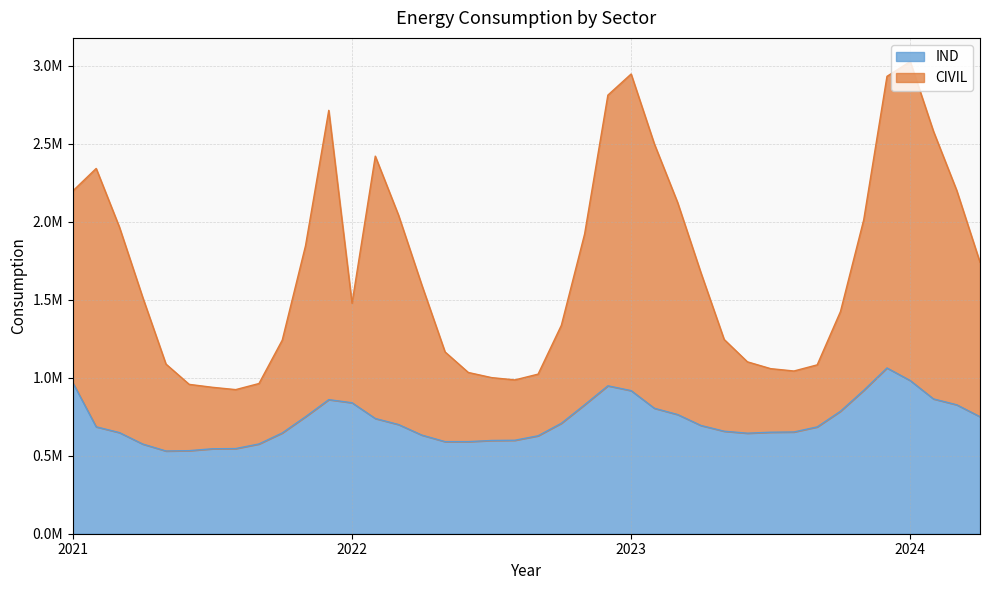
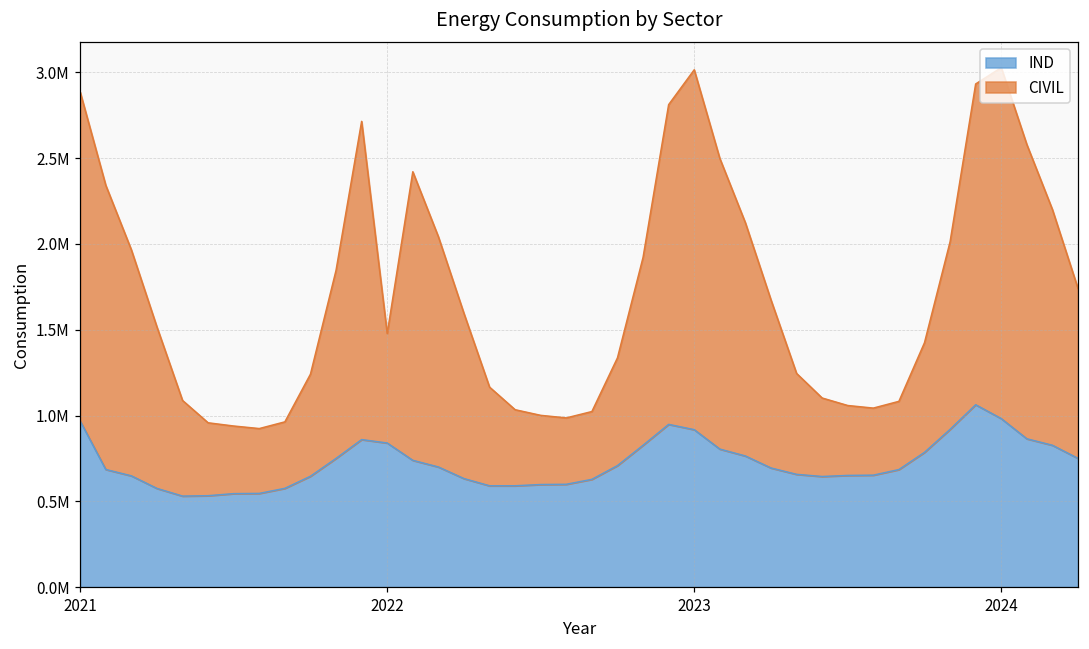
  {
    "IND": {
      "2021": 970000,
      "2022": 840000,
      "2023": 920000,
      "2024": 980000
    },
    "CIVIL": {
-     "2021": 1230000,
+     "2021": 1920000,
      "2022": 640000,
-     "2023": 2030000
+     "2023": 2100000
    }
  }
